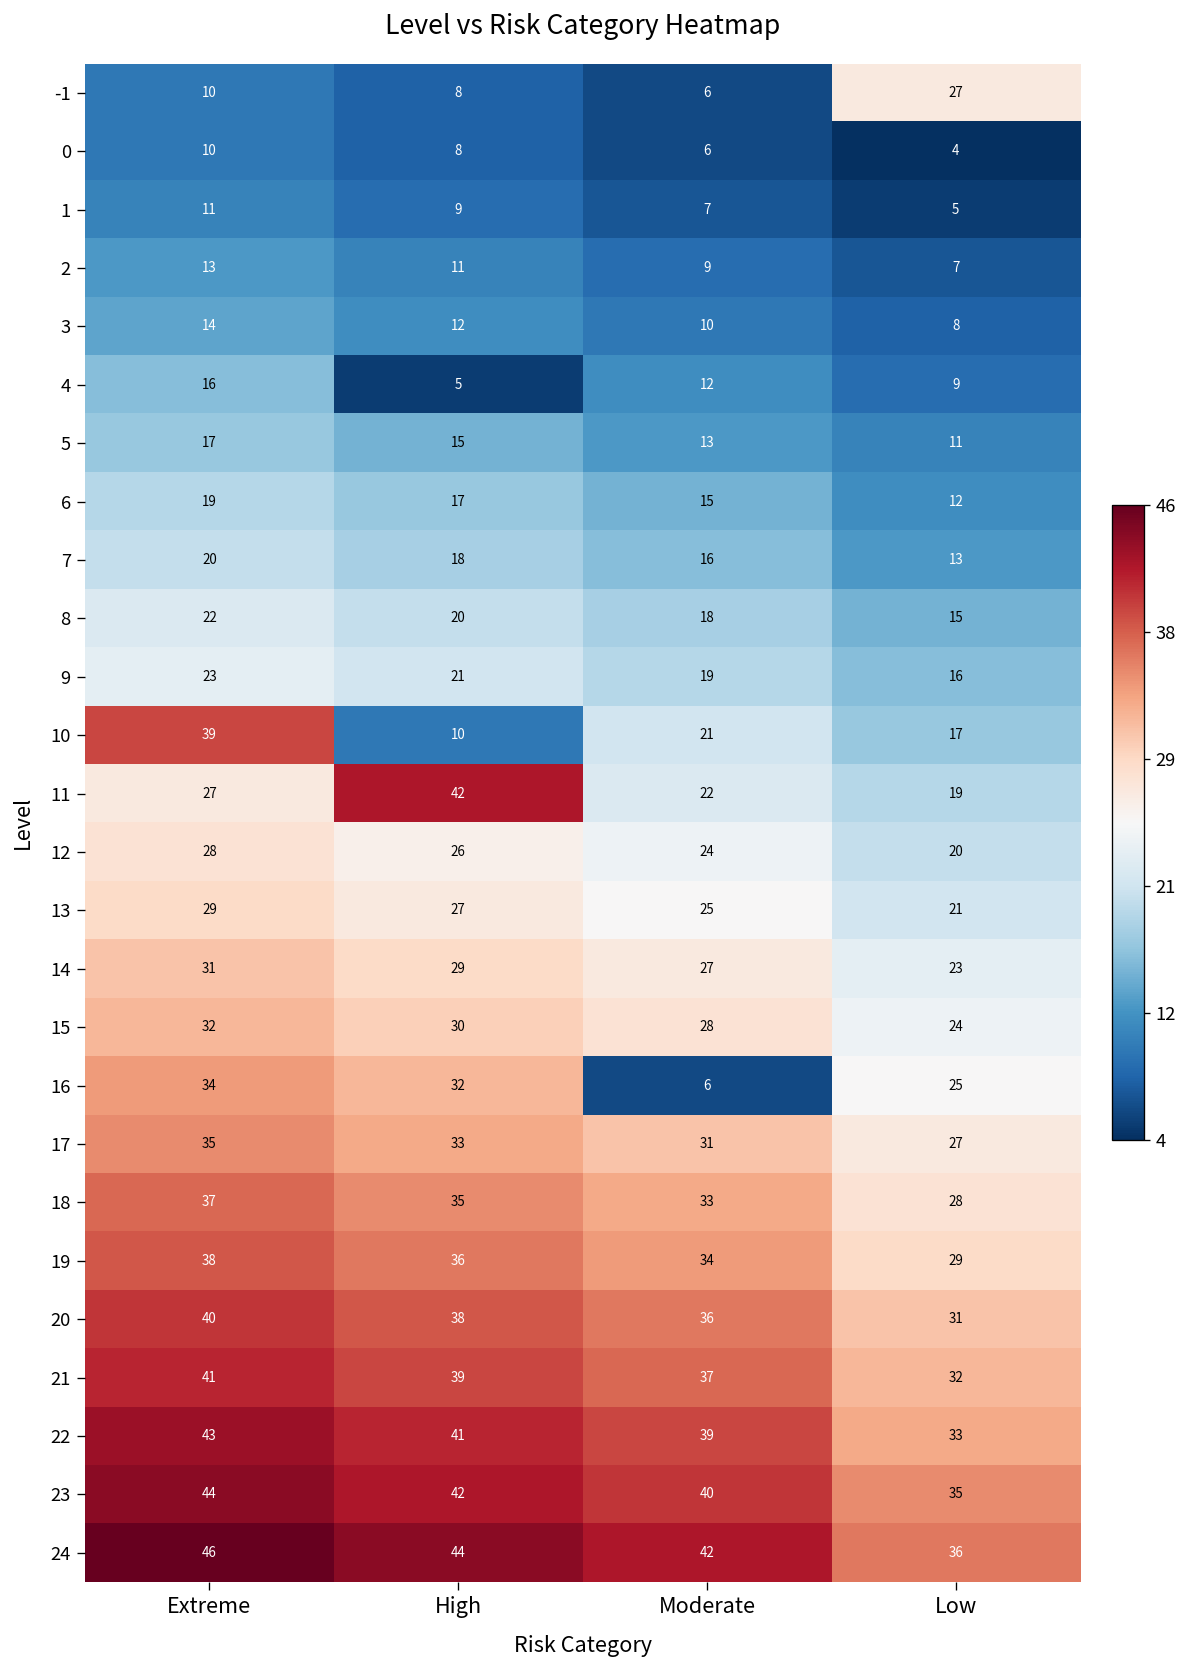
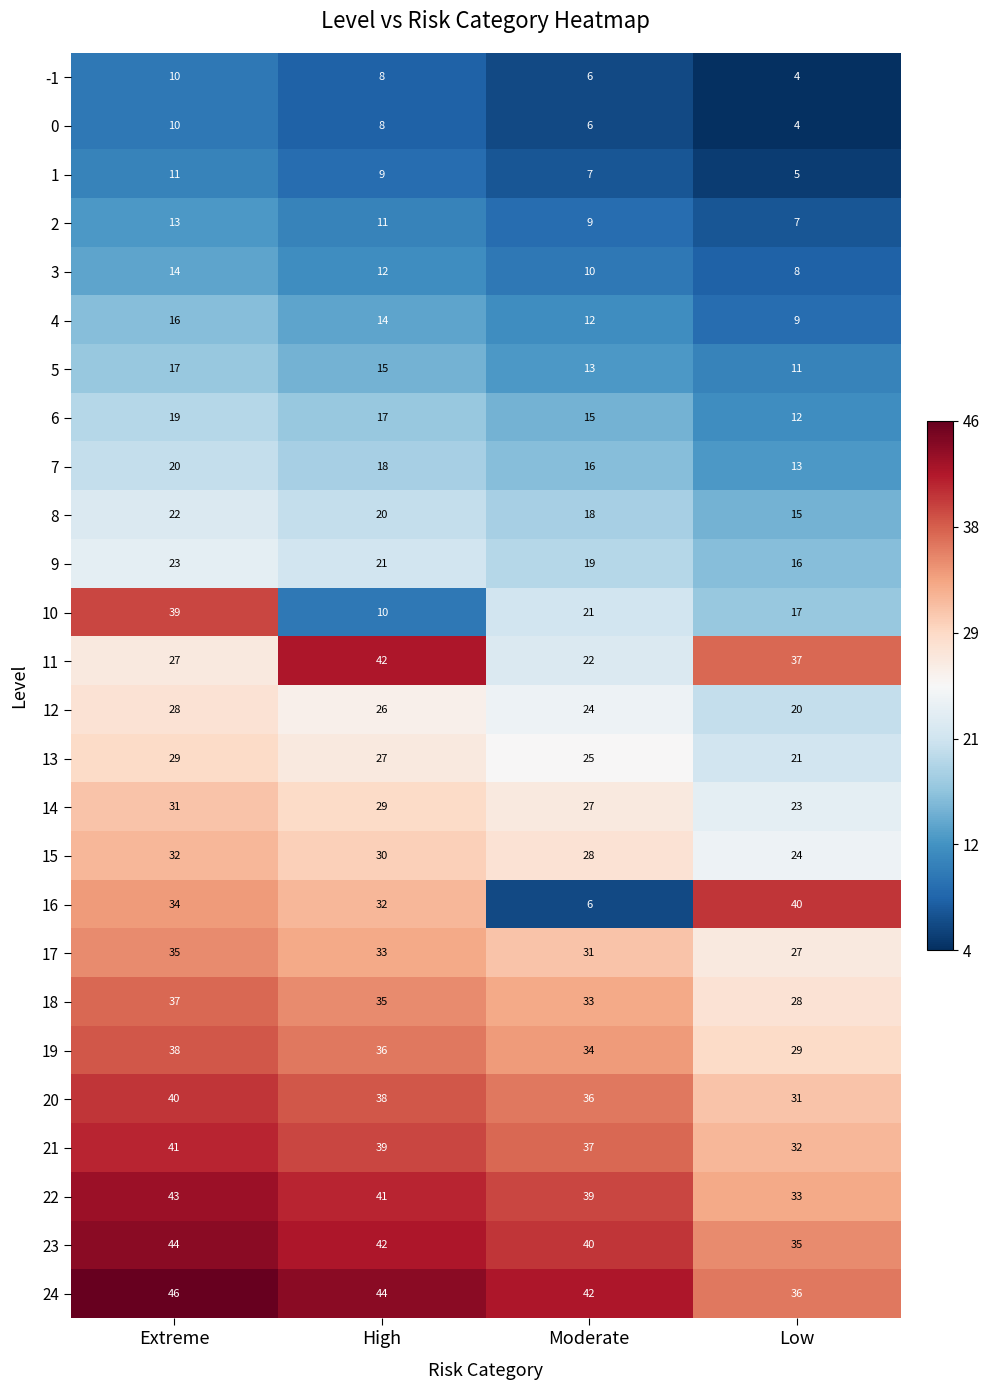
  {
    "-1": {
      "Extreme": 10,
      "High": 8,
      "Moderate": 6,
-     "Low": 27
+     "Low": 4
    },
    "0": {
      "Extreme": 10,
      "High": 8,
      "Moderate": 6,
      "Low": 4
    },
    "1": {
      "Extreme": 11,
      "High": 9,
      "Moderate": 7,
      "Low": 5
    },
    "2": {
      "Extreme": 13,
      "High": 11,
      "Moderate": 9,
      "Low": 7
    },
    "3": {
      "Extreme": 14,
      "High": 12,
      "Moderate": 10,
      "Low": 8
    },
    "4": {
      "Extreme": 16,
-     "High": 5,
+     "High": 14,
      "Moderate": 12,
      "Low": 9
    },
    "5": {
      "Extreme": 17,
      "High": 15,
      "Moderate": 13,
      "Low": 11
    },
    "6": {
      "Extreme": 19,
      "High": 17,
      "Moderate": 15,
      "Low": 12
    },
    "7": {
      "Extreme": 20,
      "High": 18,
      "Moderate": 16,
      "Low": 13
    },
    "8": {
      "Extreme": 22,
      "High": 20,
      "Moderate": 18,
      "Low": 15
    },
    "9": {
      "Extreme": 23,
      "High": 21,
      "Moderate": 19,
      "Low": 16
    },
    "10": {
      "Extreme": 39,
      "High": 10,
      "Moderate": 21,
      "Low": 17
    },
    "11": {
      "Extreme": 27,
      "High": 42,
      "Moderate": 22,
-     "Low": 19
+     "Low": 37
    },
    "12": {
      "Extreme": 28,
      "High": 26,
      "Moderate": 24,
      "Low": 20
    },
    "13": {
      "Extreme": 29,
      "High": 27,
      "Moderate": 25,
      "Low": 21
    },
    "14": {
      "Extreme": 31,
      "High": 29,
      "Moderate": 27,
      "Low": 23
    },
    "15": {
      "Extreme": 32,
      "High": 30,
      "Moderate": 28,
      "Low": 24
    },
    "16": {
      "Extreme": 34,
      "High": 32,
      "Moderate": 6,
-     "Low": 25
+     "Low": 40
    },
    "17": {
      "Extreme": 35,
      "High": 33,
      "Moderate": 31,
      "Low": 27
    },
    "18": {
      "Extreme": 37,
      "High": 35,
      "Moderate": 33,
      "Low": 28
    },
    "19": {
      "Extreme": 38,
      "High": 36,
      "Moderate": 34,
      "Low": 29
    },
    "20": {
      "Extreme": 40,
      "High": 38,
      "Moderate": 36,
      "Low": 31
    },
    "21": {
      "Extreme": 41,
      "High": 39,
      "Moderate": 37,
      "Low": 32
    },
    "22": {
      "Extreme": 43,
      "High": 41,
      "Moderate": 39,
      "Low": 33
    },
    "23": {
      "Extreme": 44,
      "High": 42,
      "Moderate": 40,
      "Low": 35
    },
    "24": {
      "Extreme": 46,
      "High": 44,
      "Moderate": 42,
      "Low": 36
    }
  }
